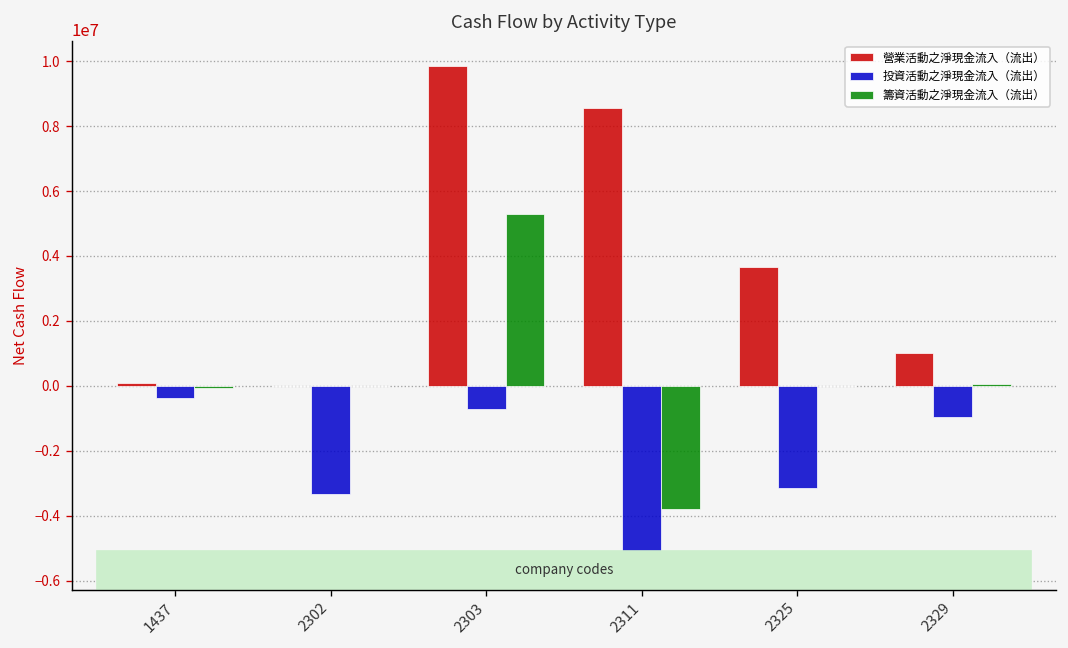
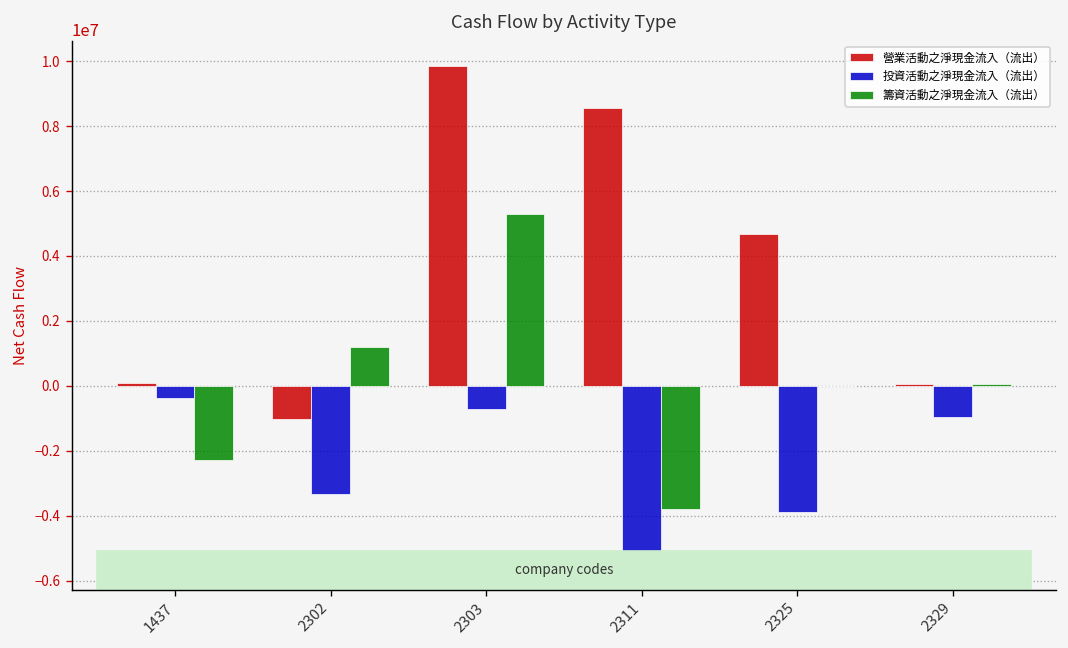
  {
    "營業活動之淨現金流入（流出）": {
-     "2302": 0,
+     "2302": -1000000,
      "2303": 9900000,
      "2311": 8600000,
-     "2325": 3700000,
-     "2329": 1000000
+     "2325": 4700000,
+     "2329": 0
    },
    "投資活動之淨現金流入（流出）": {
      "1437": -400000,
      "2302": -3300000,
      "2303": -700000,
-     "2325": -3100000,
+     "2325": -3900000,
      "2329": -1000000
    },
    "籌資活動之淨現金流入（流出）": {
-     "1437": -100000,
-     "2302": 0,
+     "1437": -2300000,
+     "2302": 1200000,
      "2303": 5300000,
      "2311": -3800000,
      "2325": 0
    }
  }
